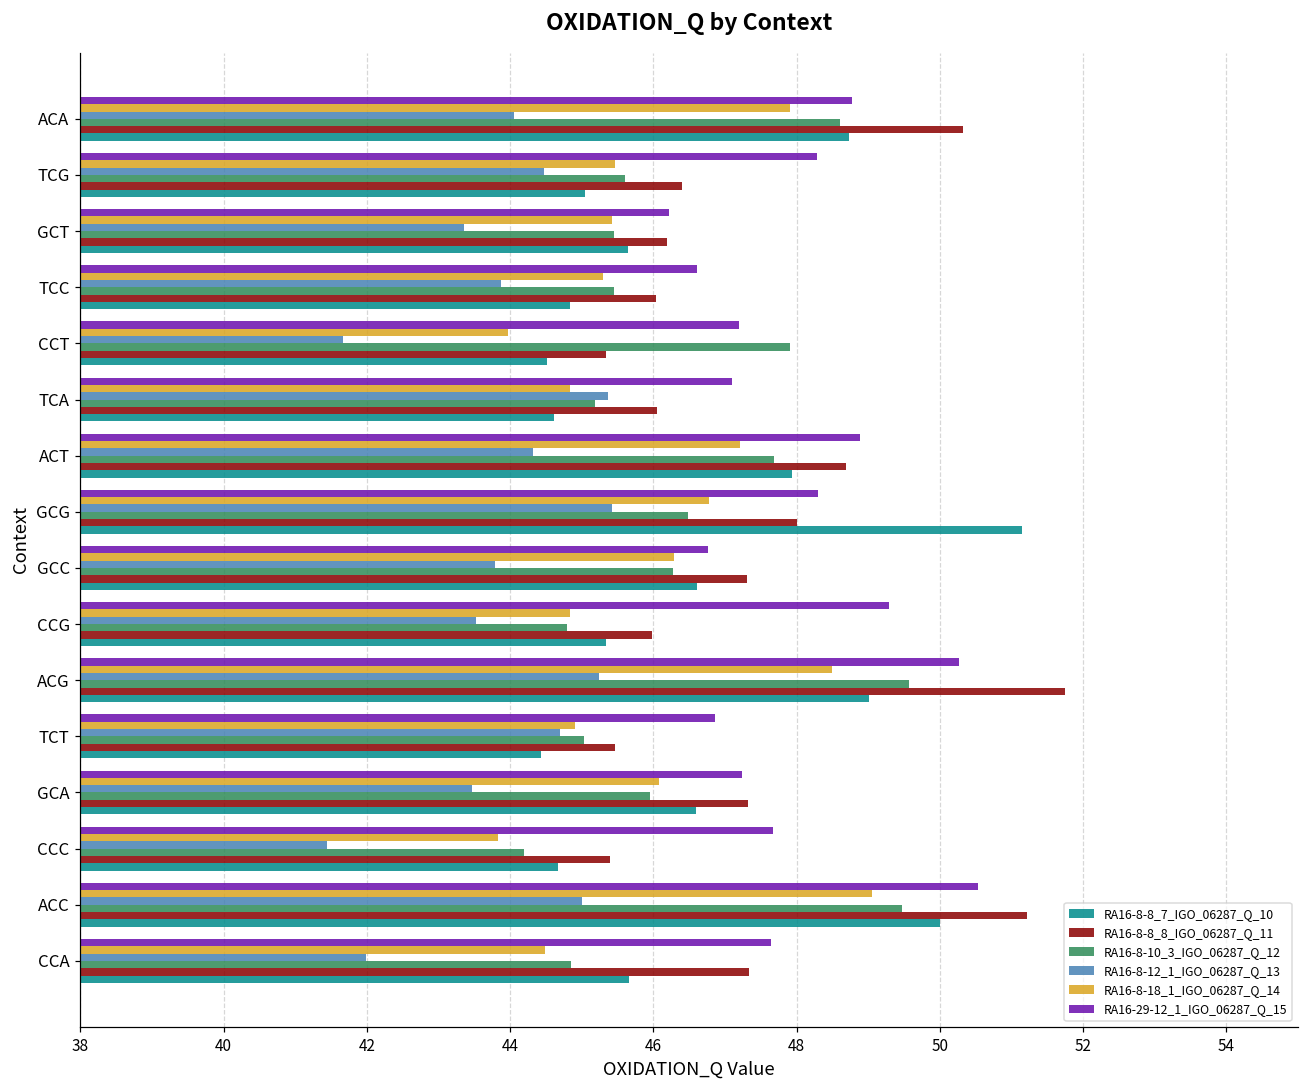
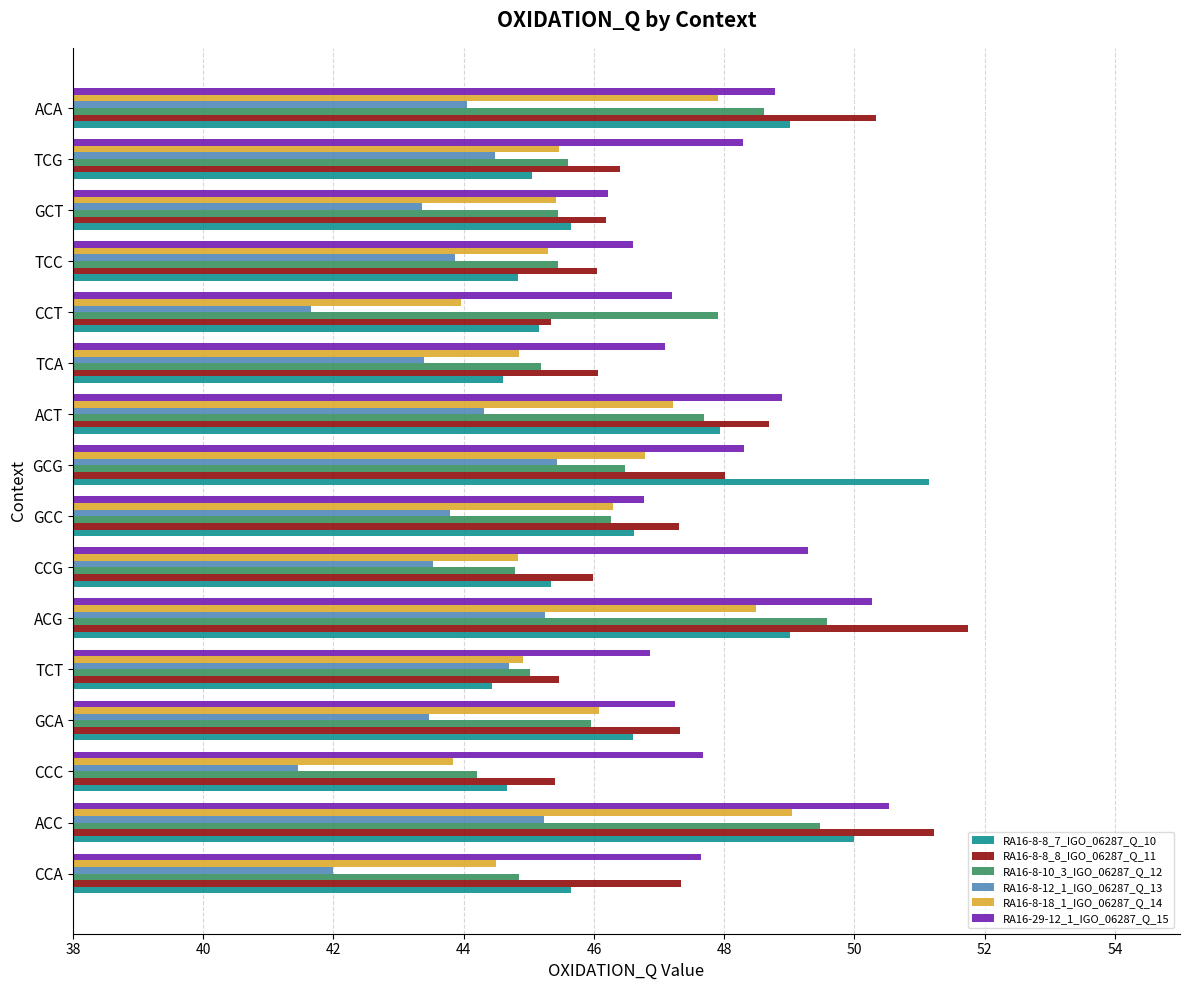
  {
    "RA16-8-8_7_IGO_06287_Q_10": {
-     "ACA": 48.7,
+     "ACA": 49.0,
      "TCG": 45.0,
      "GCT": 45.7,
      "TCC": 44.8,
-     "CCT": 44.5,
+     "CCT": 45.2,
      "TCA": 44.6,
      "ACT": 47.9,
      "GCG": 51.1,
      "GCC": 46.6,
      "CCG": 45.3,
      "ACG": 49.0,
      "TCT": 44.4,
      "GCA": 46.6,
      "CCC": 44.7,
      "ACC": 50.0,
      "CCA": 45.7
    },
    "RA16-8-8_8_IGO_06287_Q_11": {
      "ACA": 50.3,
      "TCG": 46.4,
      "GCT": 46.2,
      "TCC": 46.0,
      "CCT": 45.3,
      "TCA": 46.1,
      "ACT": 48.7,
      "GCG": 48.0,
      "GCC": 47.3,
      "CCG": 46.0,
      "ACG": 51.7,
      "TCT": 45.5,
      "GCA": 47.3,
      "CCC": 45.4,
      "ACC": 51.2,
      "CCA": 47.3
    },
    "RA16-8-10_3_IGO_06287_Q_12": {
      "ACA": 48.6,
      "TCG": 45.6,
      "GCT": 45.4,
      "TCC": 45.5,
      "CCT": 47.9,
      "TCA": 45.2,
      "ACT": 47.7,
      "GCG": 46.5,
      "GCC": 46.3,
      "CCG": 44.8,
      "ACG": 49.6,
      "TCT": 45.0,
      "GCA": 46.0,
      "CCC": 44.2,
      "ACC": 49.5,
      "CCA": 44.9
    },
    "RA16-8-12_1_IGO_06287_Q_13": {
      "ACA": 44.1,
      "TCG": 44.5,
      "GCT": 43.4,
      "TCC": 43.9,
      "CCT": 41.7,
-     "TCA": 45.4,
+     "TCA": 43.4,
      "ACT": 44.3,
      "GCG": 45.4,
      "GCC": 43.8,
      "CCG": 43.5,
      "ACG": 45.2,
      "TCT": 44.7,
      "GCA": 43.5,
      "CCC": 41.5,
-     "ACC": 45.0,
+     "ACC": 45.2,
      "CCA": 42.0
    },
    "RA16-8-18_1_IGO_06287_Q_14": {
      "ACA": 47.9,
      "TCG": 45.5,
      "GCT": 45.4,
      "TCC": 45.3,
      "CCT": 44.0,
      "TCA": 44.8,
      "ACT": 47.2,
      "GCG": 46.8,
      "GCC": 46.3,
      "CCG": 44.8,
      "ACG": 48.5,
      "TCT": 44.9,
      "GCA": 46.1,
      "CCC": 43.8,
      "ACC": 49.0,
      "CCA": 44.5
    },
    "RA16-29-12_1_IGO_06287_Q_15": {
      "ACA": 48.8,
      "TCG": 48.3,
      "GCT": 46.2,
      "TCC": 46.6,
      "CCT": 47.2,
      "TCA": 47.1,
      "ACT": 48.9,
      "GCG": 48.3,
      "GCC": 46.8,
      "CCG": 49.3,
      "ACG": 50.3,
      "TCT": 46.9,
      "GCA": 47.2,
      "CCC": 47.7,
      "ACC": 50.5,
      "CCA": 47.6
    }
  }
